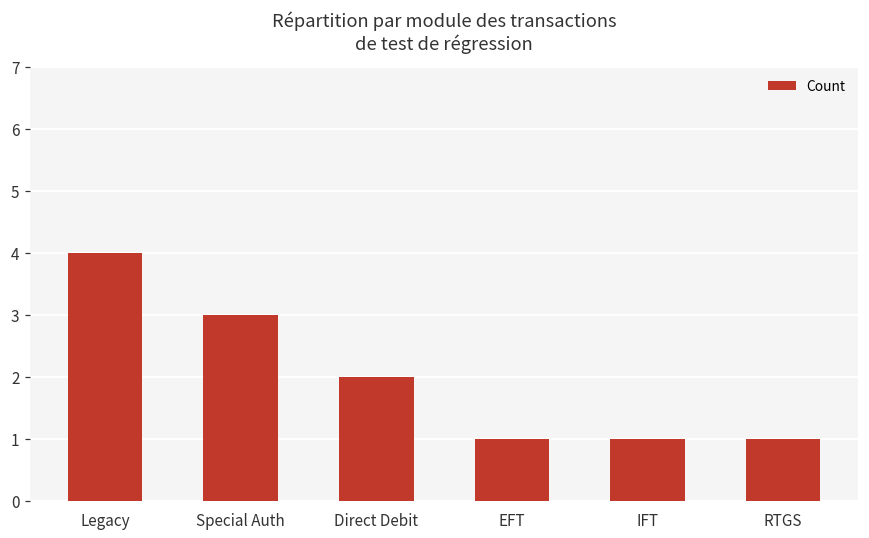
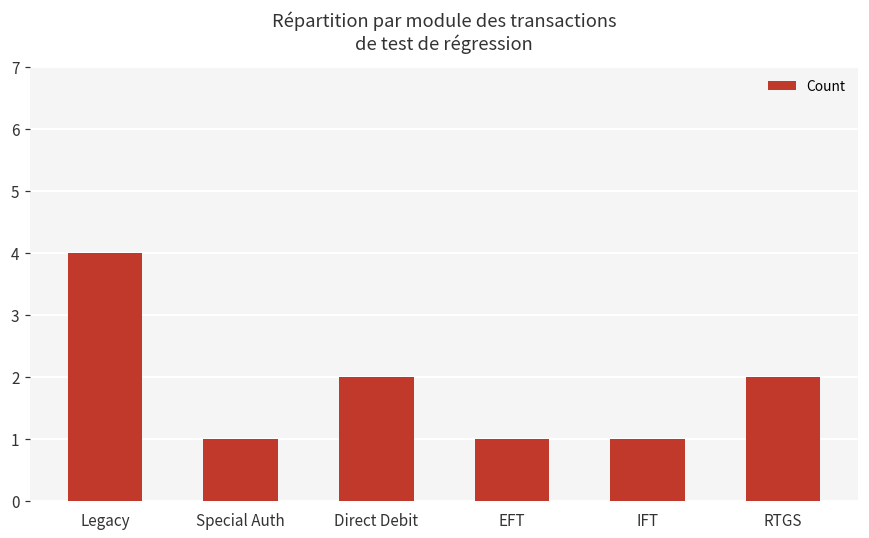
  {
    "Legacy": 4,
-   "Special Auth": 3,
+   "Special Auth": 1,
    "Direct Debit": 2,
    "EFT": 1,
    "IFT": 1,
-   "RTGS": 1
+   "RTGS": 2
  }
